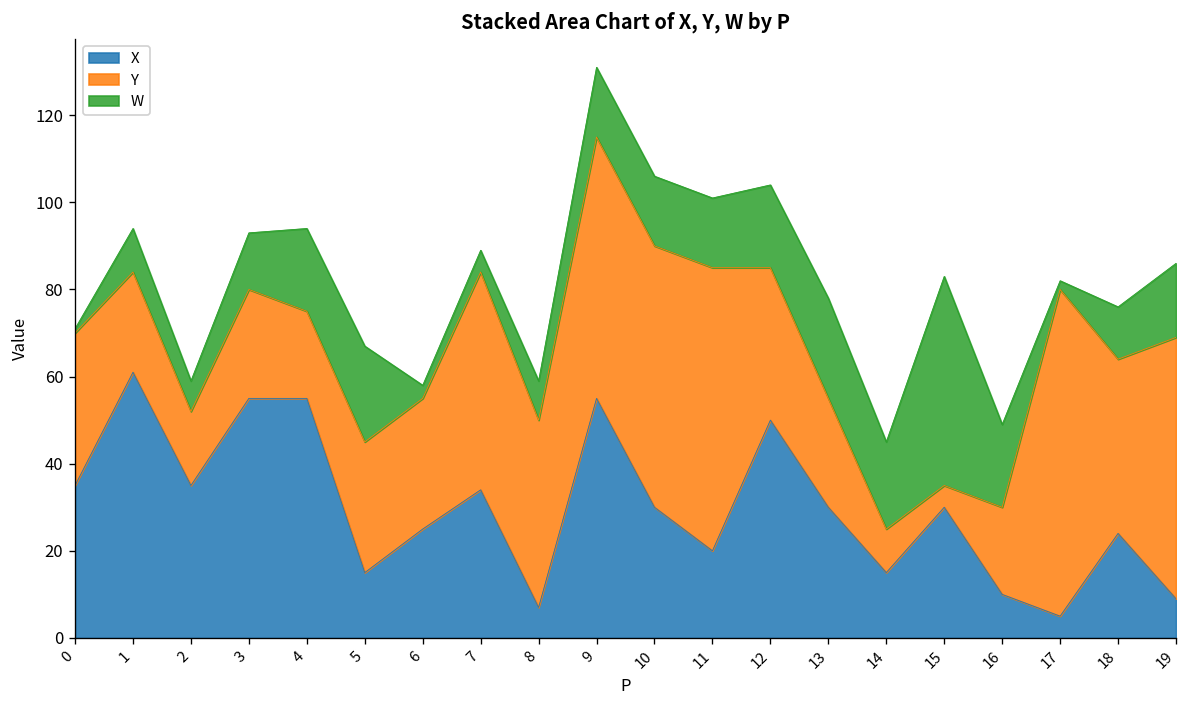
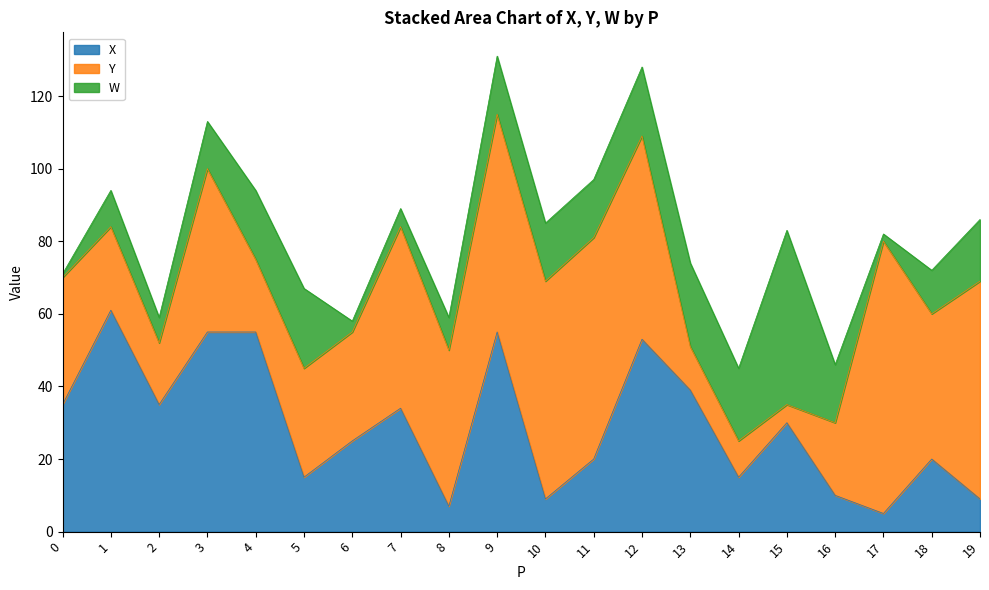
  {
    "X": {
      "0": 35,
      "1": 61,
      "2": 35,
      "3": 55,
      "4": 55,
      "5": 15,
      "6": 25,
      "7": 34,
      "8": 7,
      "9": 55,
-     "10": 30,
+     "10": 9,
      "11": 20,
-     "12": 50,
-     "13": 30,
+     "12": 53,
+     "13": 39,
      "14": 15,
      "15": 30,
      "16": 10,
      "17": 5,
-     "18": 24,
+     "18": 20,
      "19": 9
    },
    "Y": {
      "0": 35,
      "1": 23,
      "2": 17,
-     "3": 25,
+     "3": 45,
      "4": 20,
      "5": 30,
      "6": 30,
      "7": 50,
      "8": 43,
      "9": 60,
      "10": 60,
-     "11": 65,
-     "12": 35,
-     "13": 25,
+     "11": 61,
+     "12": 56,
+     "13": 12,
      "14": 10,
      "15": 5,
      "16": 20,
      "17": 75,
      "18": 40,
      "19": 60
    },
    "W": {
      "0": 1,
      "1": 10,
      "2": 7,
      "3": 13,
      "4": 19,
      "5": 22,
      "6": 3,
      "7": 5,
      "8": 9,
      "9": 16,
      "10": 16,
      "11": 16,
      "12": 19,
      "13": 23,
      "14": 20,
      "15": 48,
-     "16": 19,
+     "16": 16,
      "17": 2,
      "18": 12,
      "19": 17
    }
  }
